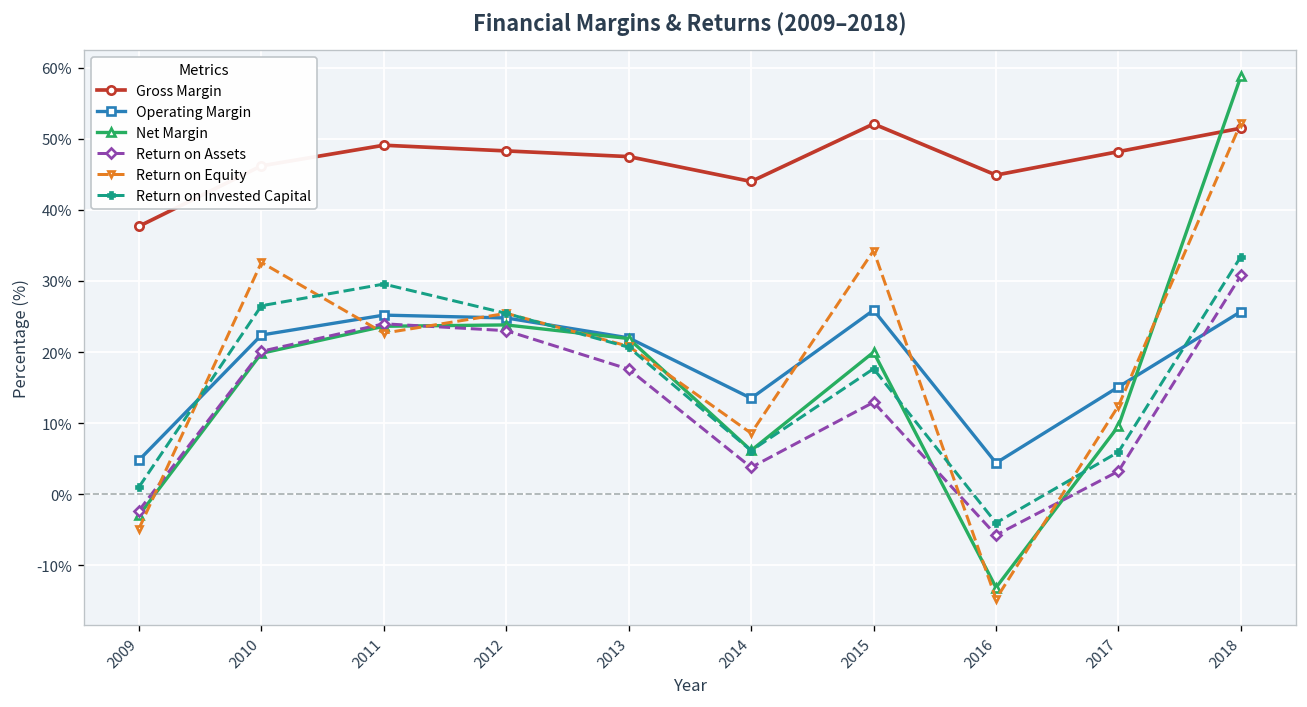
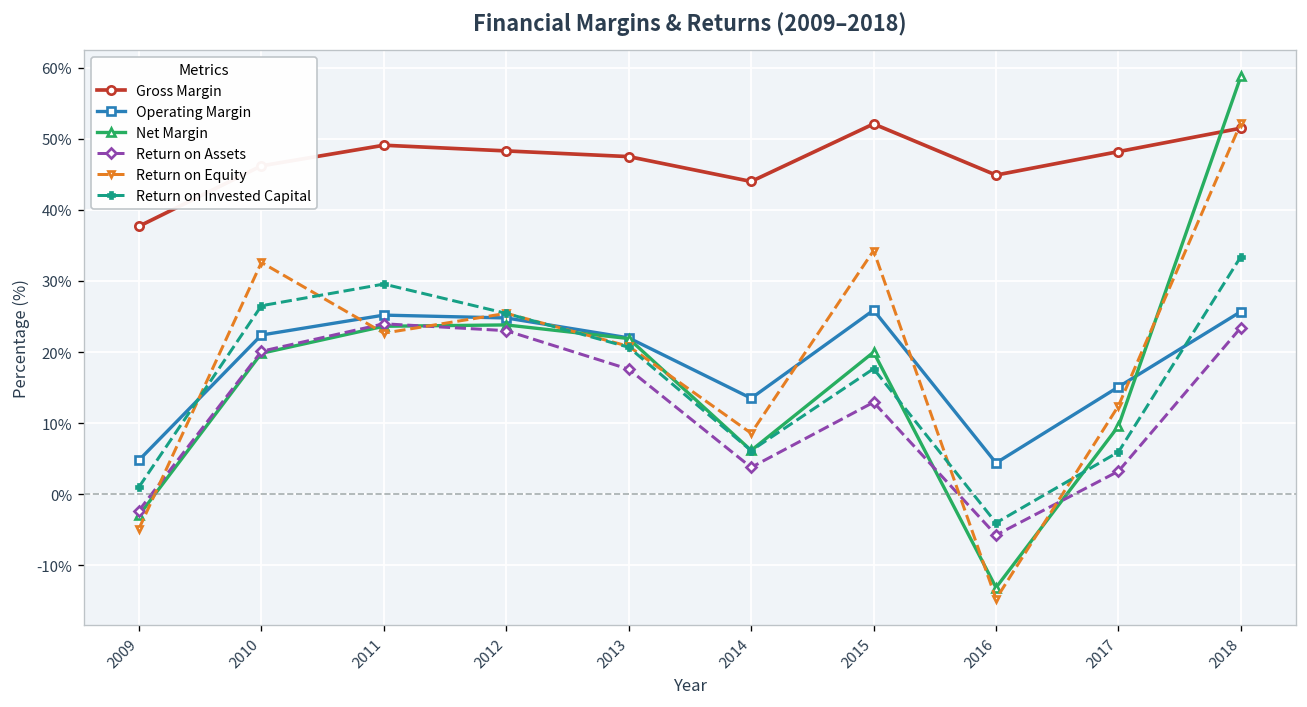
  {
    "Gross Margin": {
      "2009": "38%",
      "2011": "49%",
      "2012": "48%",
      "2013": "48%",
      "2014": "44%",
      "2015": "52%",
      "2016": "45%",
      "2017": "48%",
      "2018": "52%"
    },
    "Operating Margin": {
      "2009": "5%",
      "2010": "22%",
      "2011": "25%",
      "2012": "25%",
      "2014": "14%",
      "2015": "26%",
      "2016": "4%",
      "2017": "15%",
      "2018": "26%"
    },
    "Return on Assets": {
      "2009": "-2%",
      "2012": "23%",
      "2013": "18%",
      "2014": "4%",
      "2015": "13%",
      "2016": "-6%",
      "2017": "3%",
-     "2018": "31%"
+     "2018": "23%"
    },
    "Return on Equity": {
      "2009": "-5%",
      "2010": "33%",
      "2011": "23%",
      "2014": "9%",
      "2015": "34%",
      "2016": "-15%",
      "2017": "12%",
      "2018": "52%"
    }
  }
